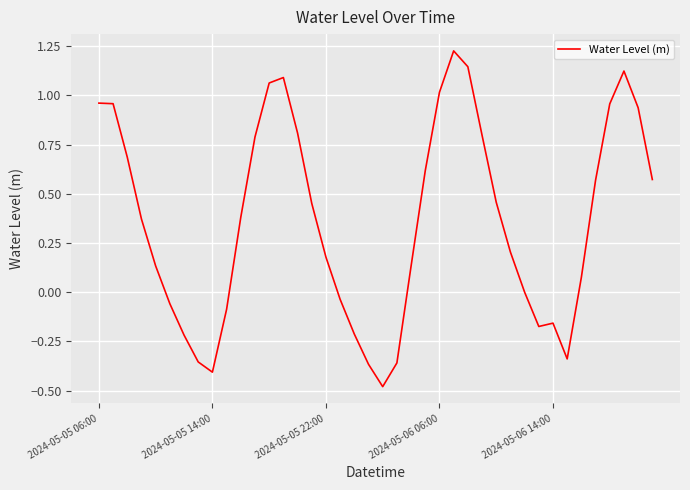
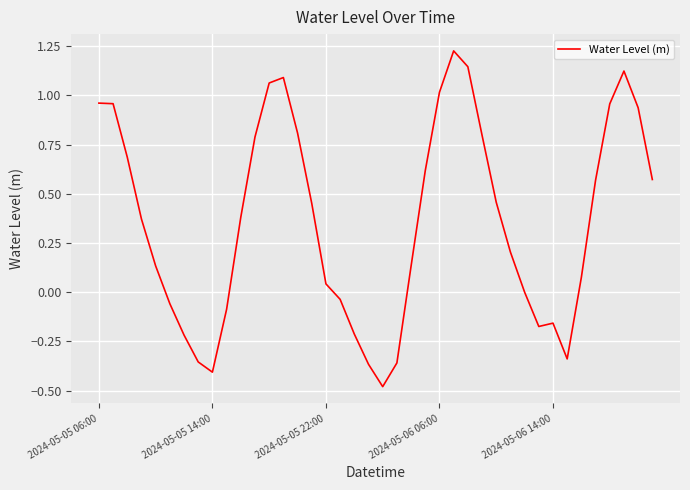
  {
    "2024-05-05 06:00": 0.96,
    "2024-05-05 14:00": -0.41,
-   "2024-05-05 22:00": 0.18,
+   "2024-05-05 22:00": 0.04,
    "2024-05-06 06:00": 1.02,
    "2024-05-06 14:00": -0.16
  }
